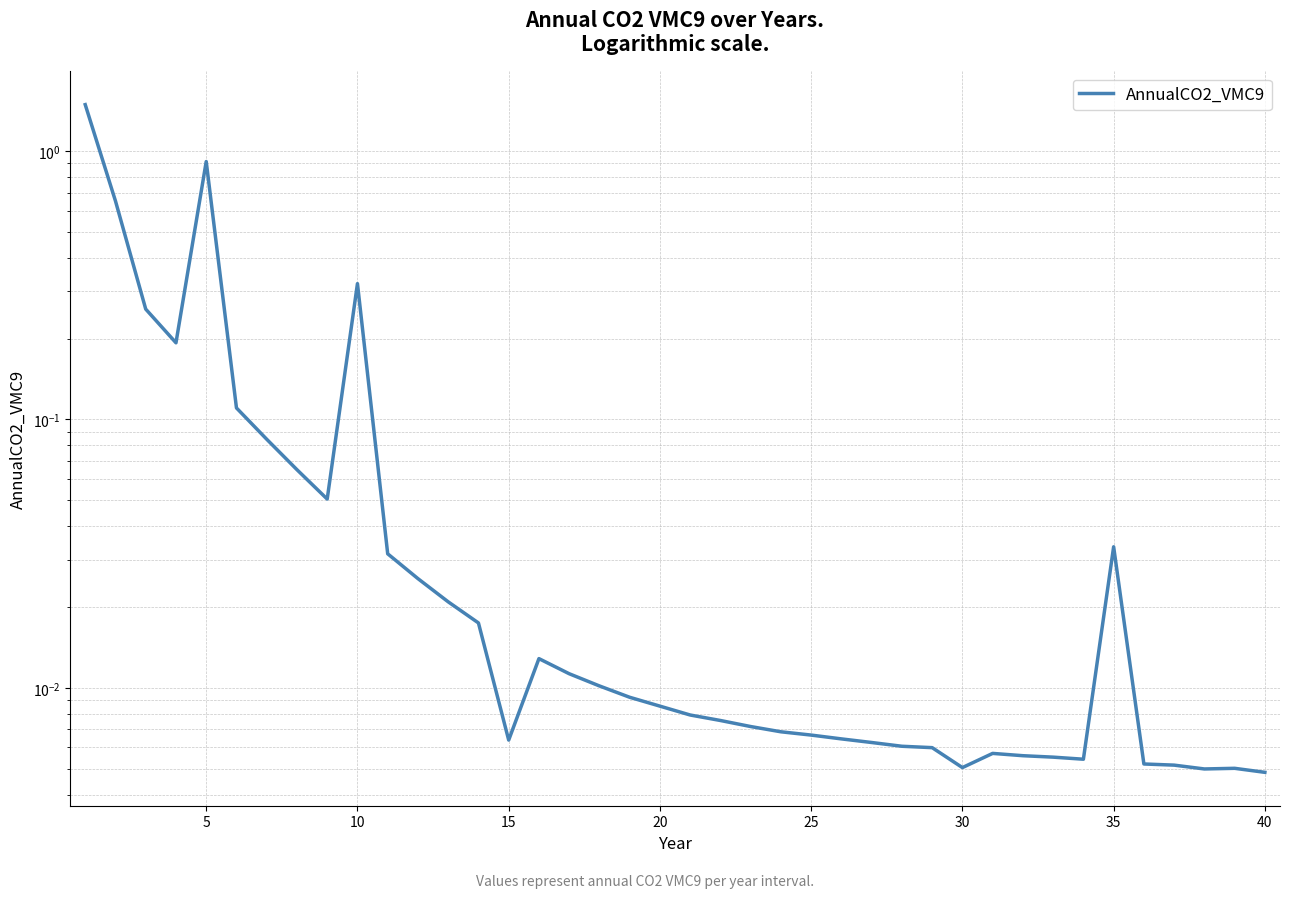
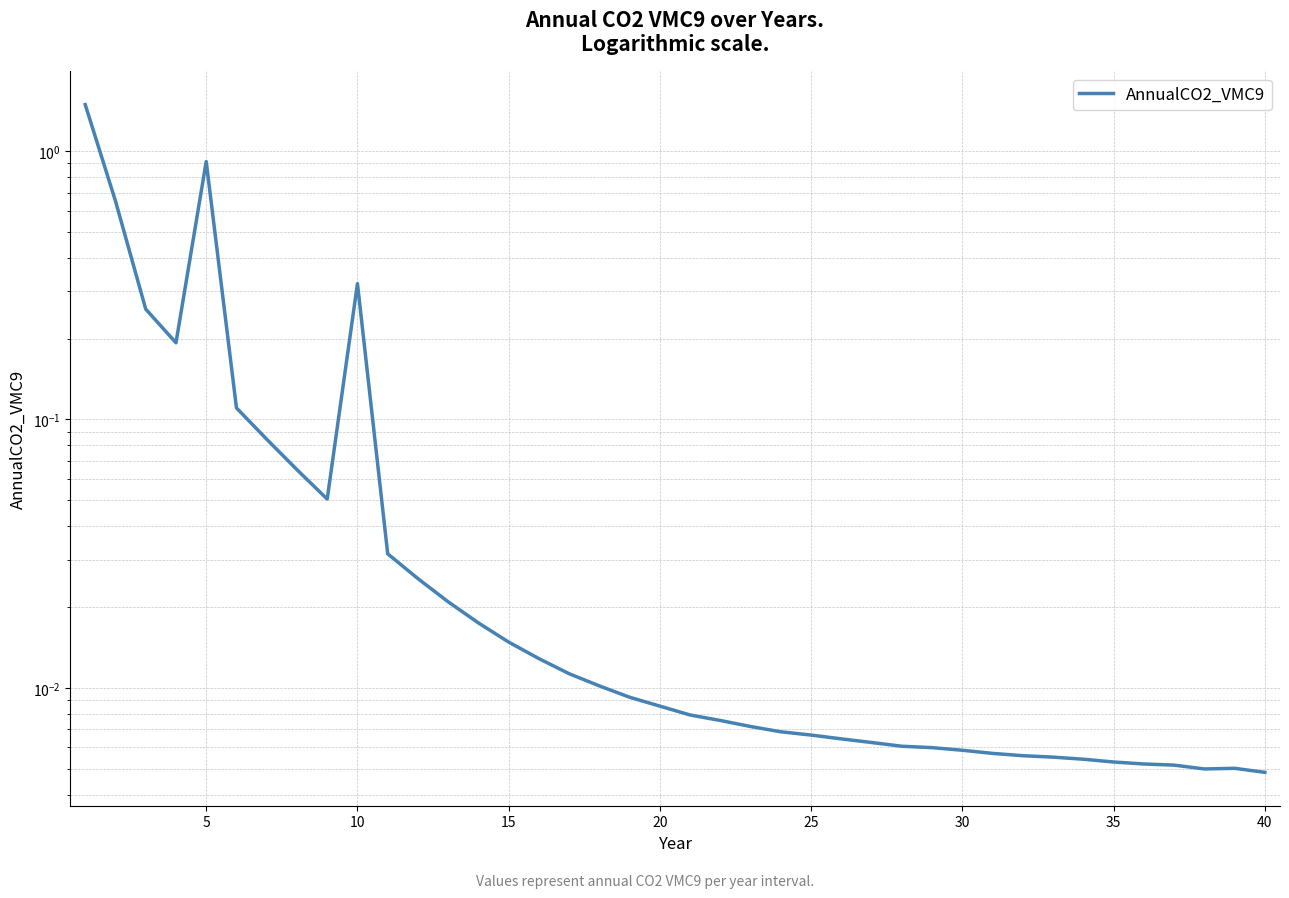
  {
    "5": 0.91,
    "10": 0.32,
-   "15": 0.0064,
+   "15": 0.015,
    "20": 0.0085,
    "25": 0.0067,
-   "30": 0.0050,
-   "35": 0.034,
+   "30": 0.0058,
+   "35": 0.0053,
    "40": 0.0048
  }
